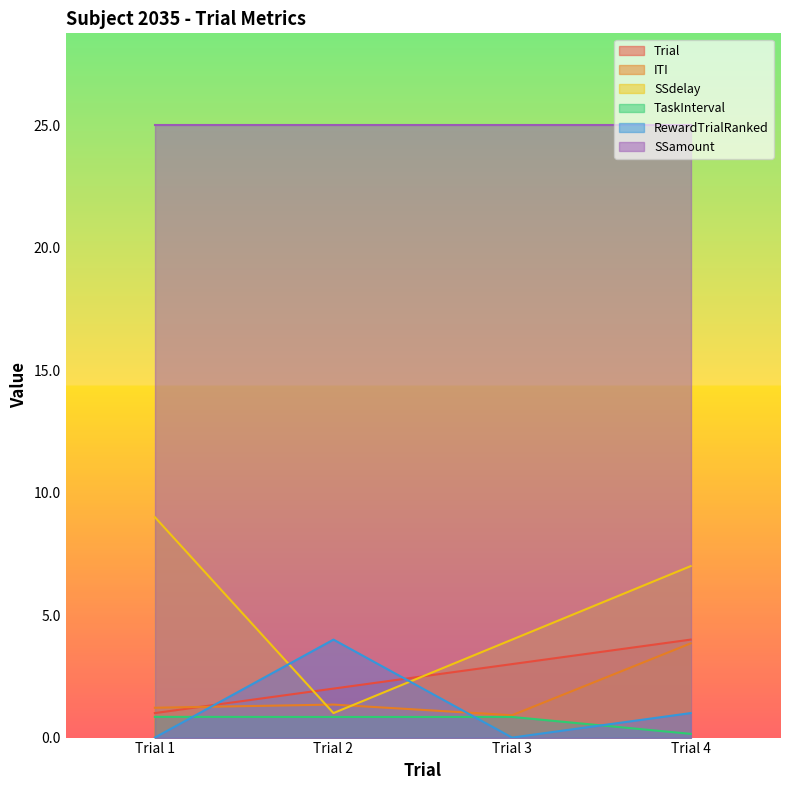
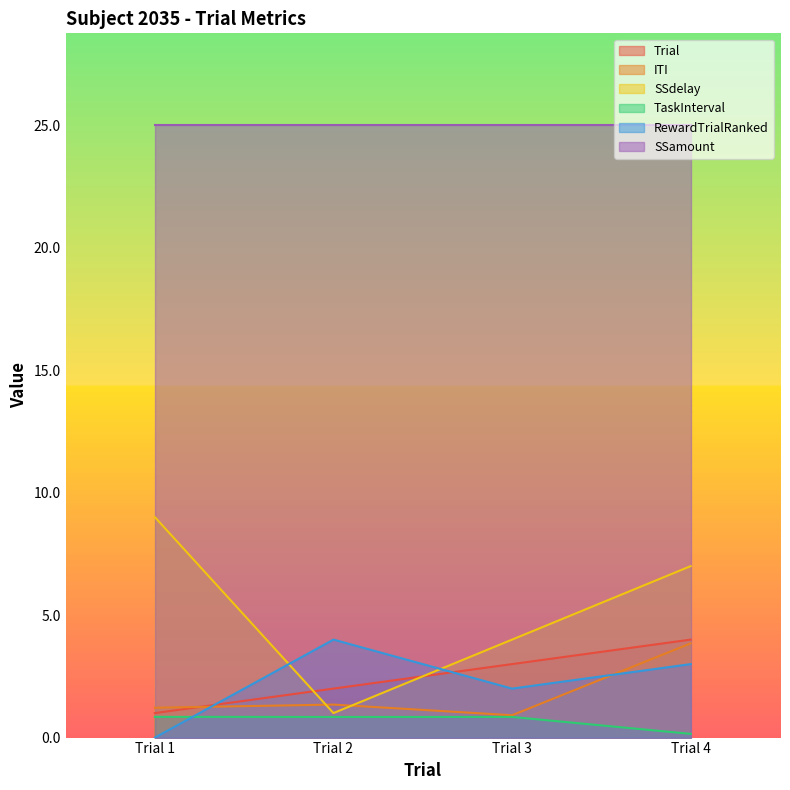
  {
    "TaskInterval": {
      "Trial 1": 0.8,
      "Trial 2": 0.8,
      "Trial 4": 0.2
    },
    "RewardTrialRanked": {
      "Trial 1": 0,
      "Trial 2": 4,
-     "Trial 3": 0,
-     "Trial 4": 1
+     "Trial 3": 2,
+     "Trial 4": 3
    },
    "SSamount": {
      "Trial 1": 25,
      "Trial 2": 25,
      "Trial 3": 25
    }
  }
